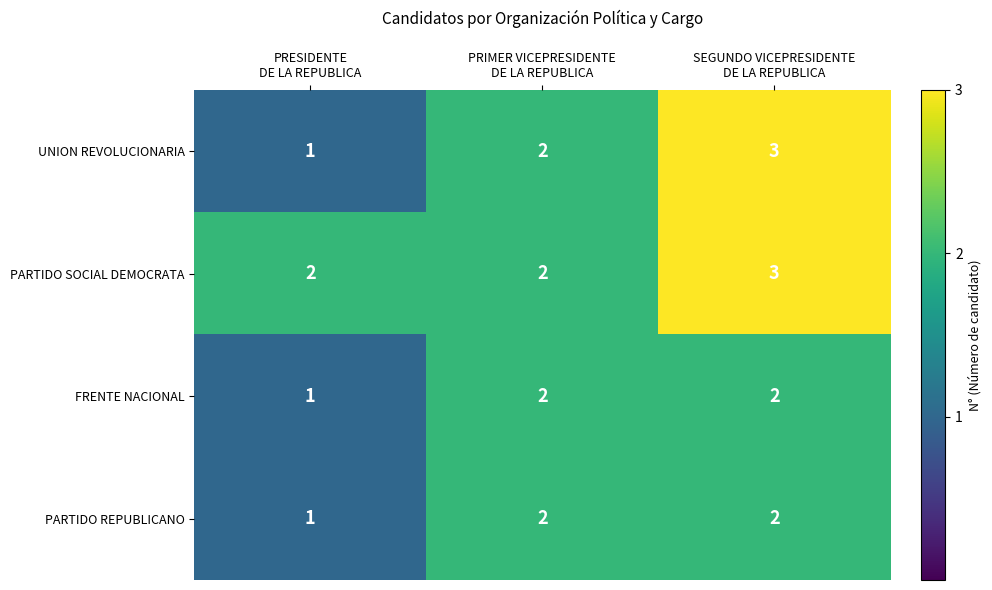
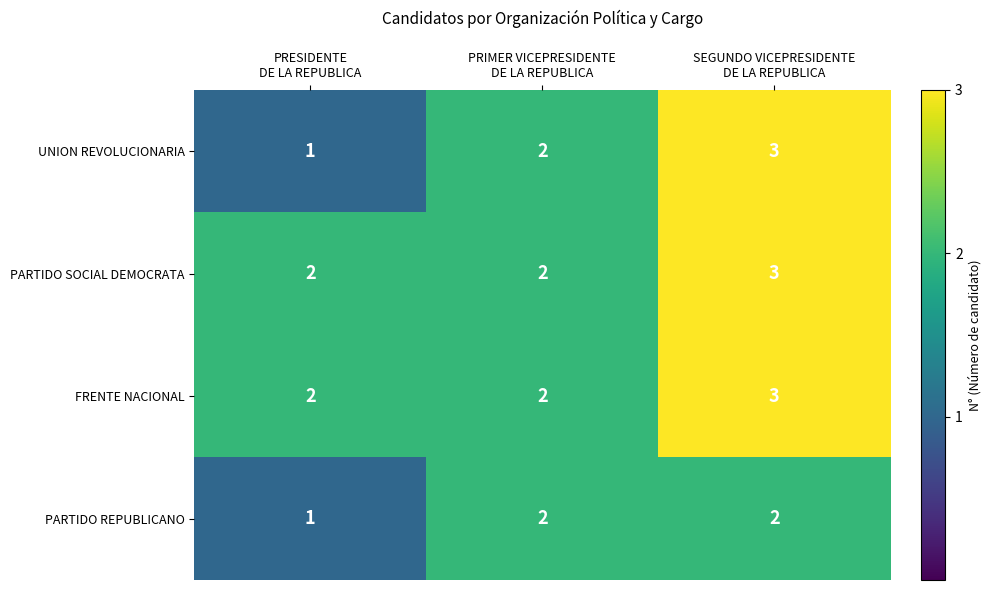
  {
    "UNION REVOLUCIONARIA": {
      "PRESIDENTE DE LA REPUBLICA": 1,
      "PRIMER VICEPRESIDENTE DE LA REPUBLICA": 2,
      "SEGUNDO VICEPRESIDENTE DE LA REPUBLICA": 3
    },
    "PARTIDO SOCIAL DEMOCRATA": {
      "PRESIDENTE DE LA REPUBLICA": 2,
      "PRIMER VICEPRESIDENTE DE LA REPUBLICA": 2,
      "SEGUNDO VICEPRESIDENTE DE LA REPUBLICA": 3
    },
    "FRENTE NACIONAL": {
-     "PRESIDENTE DE LA REPUBLICA": 1,
+     "PRESIDENTE DE LA REPUBLICA": 2,
      "PRIMER VICEPRESIDENTE DE LA REPUBLICA": 2,
-     "SEGUNDO VICEPRESIDENTE DE LA REPUBLICA": 2
+     "SEGUNDO VICEPRESIDENTE DE LA REPUBLICA": 3
    },
    "PARTIDO REPUBLICANO": {
      "PRESIDENTE DE LA REPUBLICA": 1,
      "PRIMER VICEPRESIDENTE DE LA REPUBLICA": 2,
      "SEGUNDO VICEPRESIDENTE DE LA REPUBLICA": 2
    }
  }
